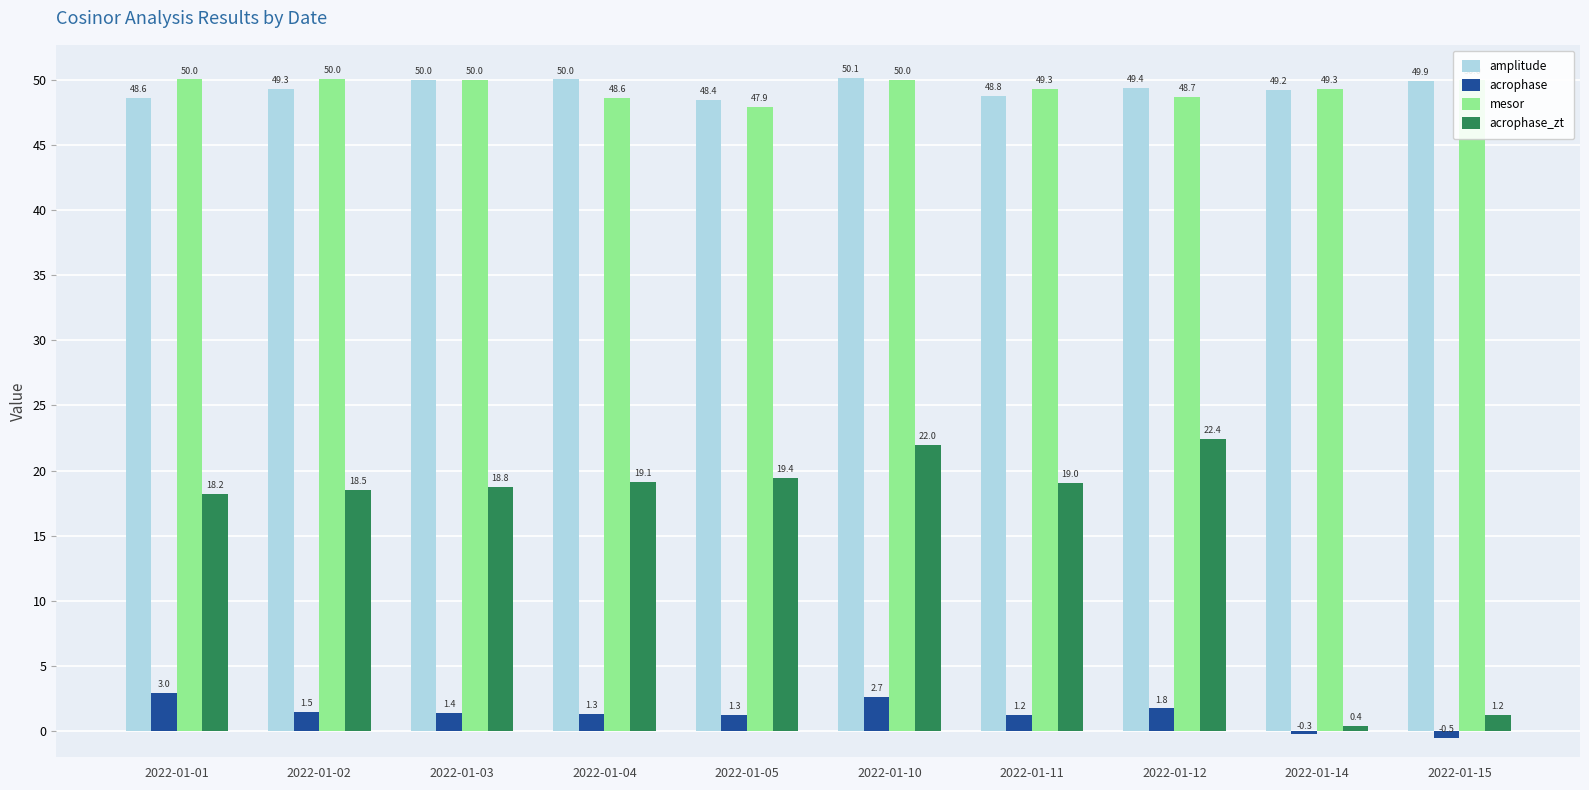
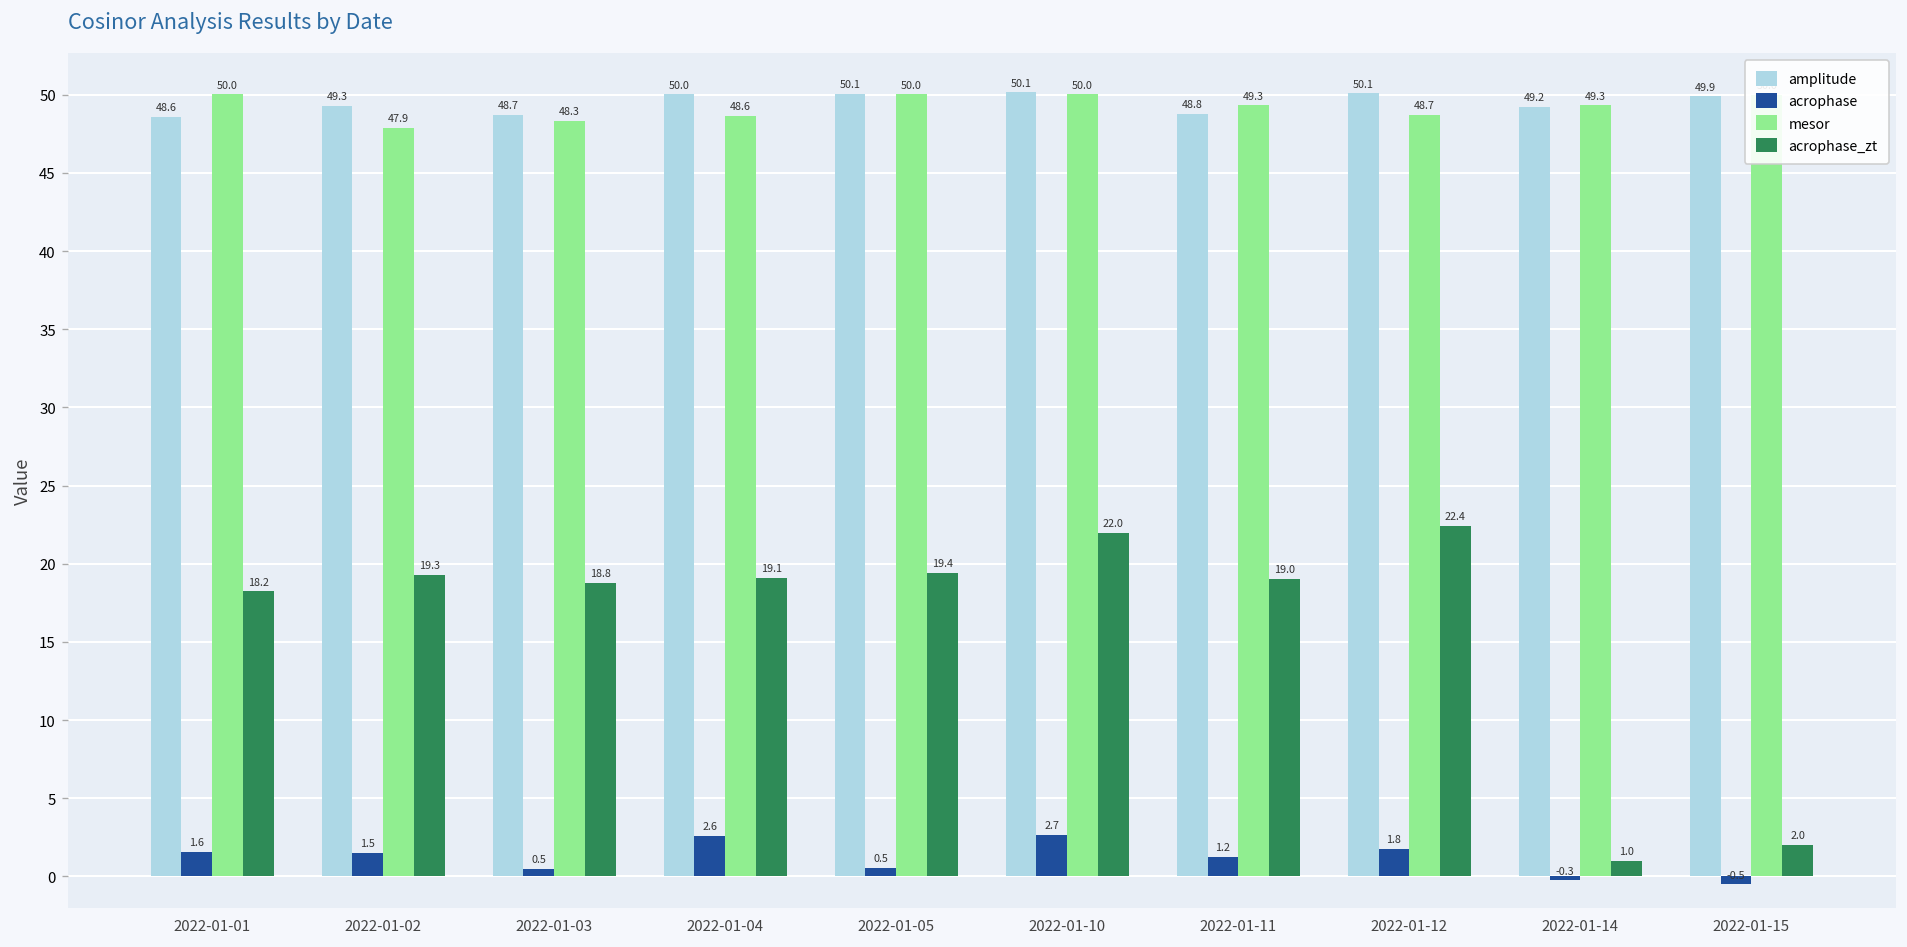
  {
    "amplitude": {
      "2022-01-01": 48.6,
      "2022-01-02": 49.3,
-     "2022-01-03": 50.0,
+     "2022-01-03": 48.7,
      "2022-01-04": 50.0,
-     "2022-01-05": 48.4,
+     "2022-01-05": 50.1,
      "2022-01-10": 50.1,
      "2022-01-11": 48.8,
-     "2022-01-12": 49.4,
+     "2022-01-12": 50.1,
      "2022-01-14": 49.2,
      "2022-01-15": 49.9
    },
    "acrophase": {
-     "2022-01-01": 3.0,
+     "2022-01-01": 1.6,
      "2022-01-02": 1.5,
-     "2022-01-03": 1.4,
-     "2022-01-04": 1.3,
-     "2022-01-05": 1.3,
+     "2022-01-03": 0.5,
+     "2022-01-04": 2.6,
+     "2022-01-05": 0.5,
      "2022-01-10": 2.7,
      "2022-01-11": 1.2,
      "2022-01-12": 1.8,
      "2022-01-14": -0.3,
      "2022-01-15": -0.5
    },
    "mesor": {
      "2022-01-01": 50.0,
-     "2022-01-02": 50.0,
-     "2022-01-03": 50.0,
+     "2022-01-02": 47.9,
+     "2022-01-03": 48.3,
      "2022-01-04": 48.6,
-     "2022-01-05": 47.9,
+     "2022-01-05": 50.0,
      "2022-01-10": 50.0,
      "2022-01-11": 49.3,
      "2022-01-12": 48.7,
      "2022-01-14": 49.3
    },
    "acrophase_zt": {
      "2022-01-01": 18.2,
-     "2022-01-02": 18.5,
+     "2022-01-02": 19.3,
      "2022-01-03": 18.8,
      "2022-01-04": 19.1,
      "2022-01-05": 19.4,
      "2022-01-10": 22.0,
      "2022-01-11": 19.0,
      "2022-01-12": 22.4,
-     "2022-01-14": 0.4,
-     "2022-01-15": 1.2
+     "2022-01-14": 1.0,
+     "2022-01-15": 2.0
    }
  }
